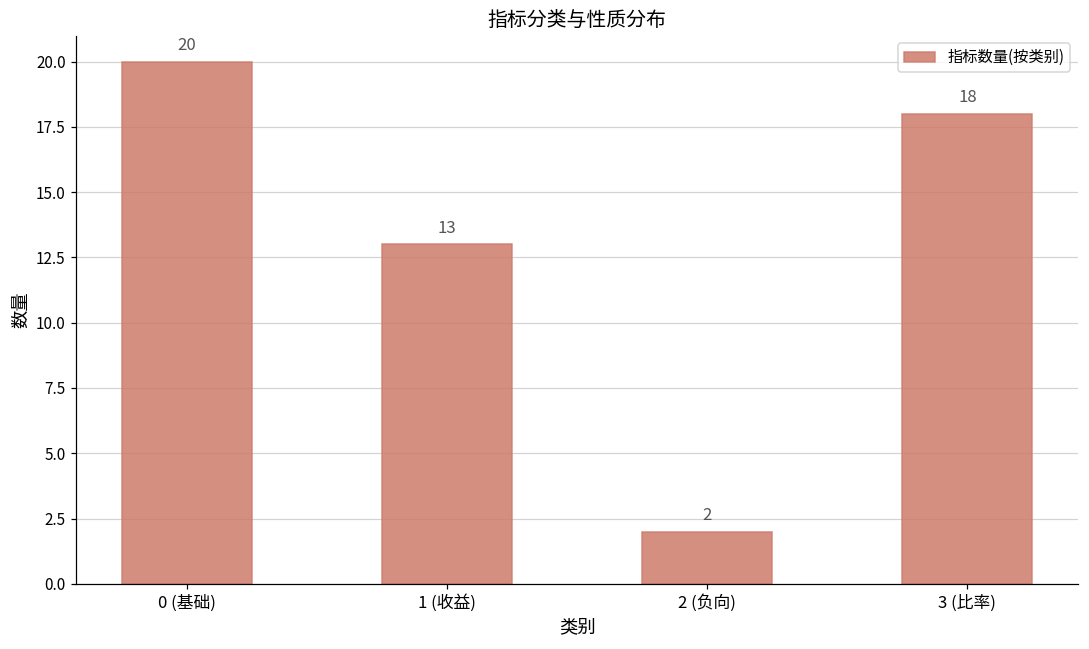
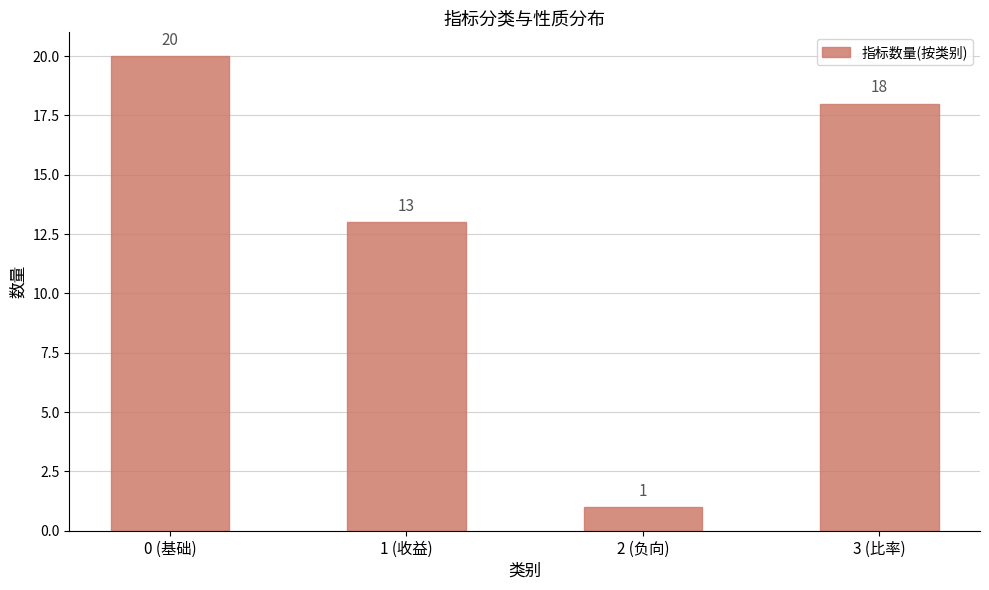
  {
    "0 (基础)": 20,
    "1 (收益)": 13,
-   "2 (负向)": 2,
+   "2 (负向)": 1,
    "3 (比率)": 18
  }
